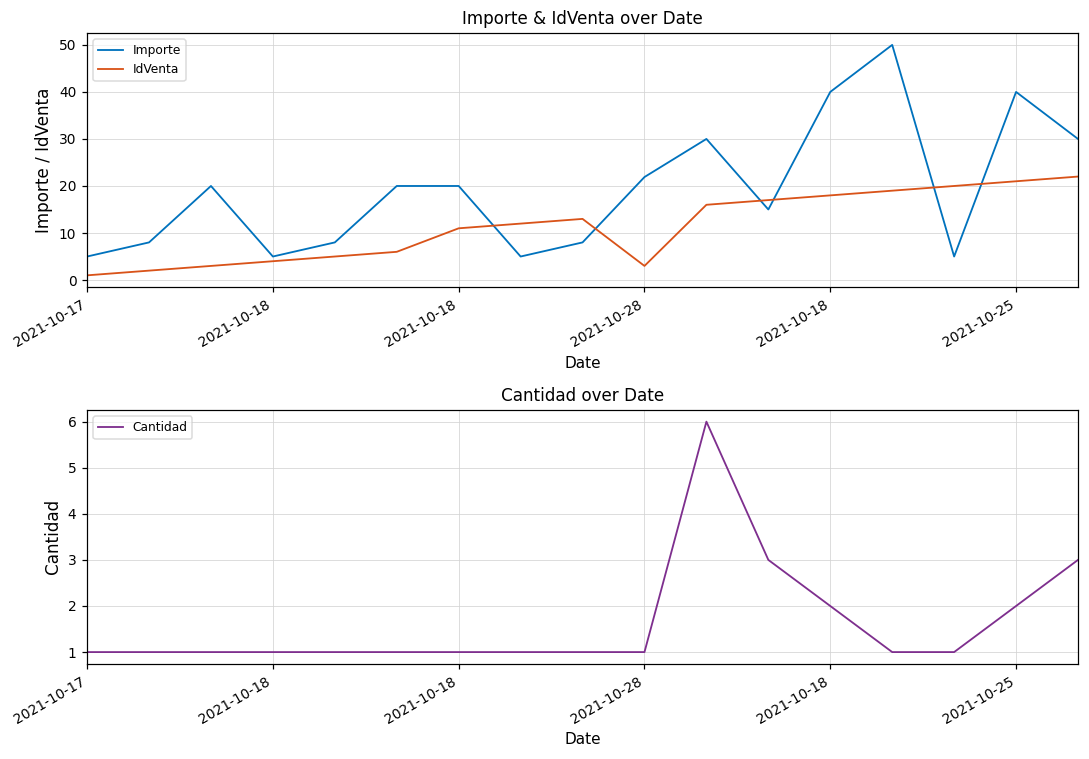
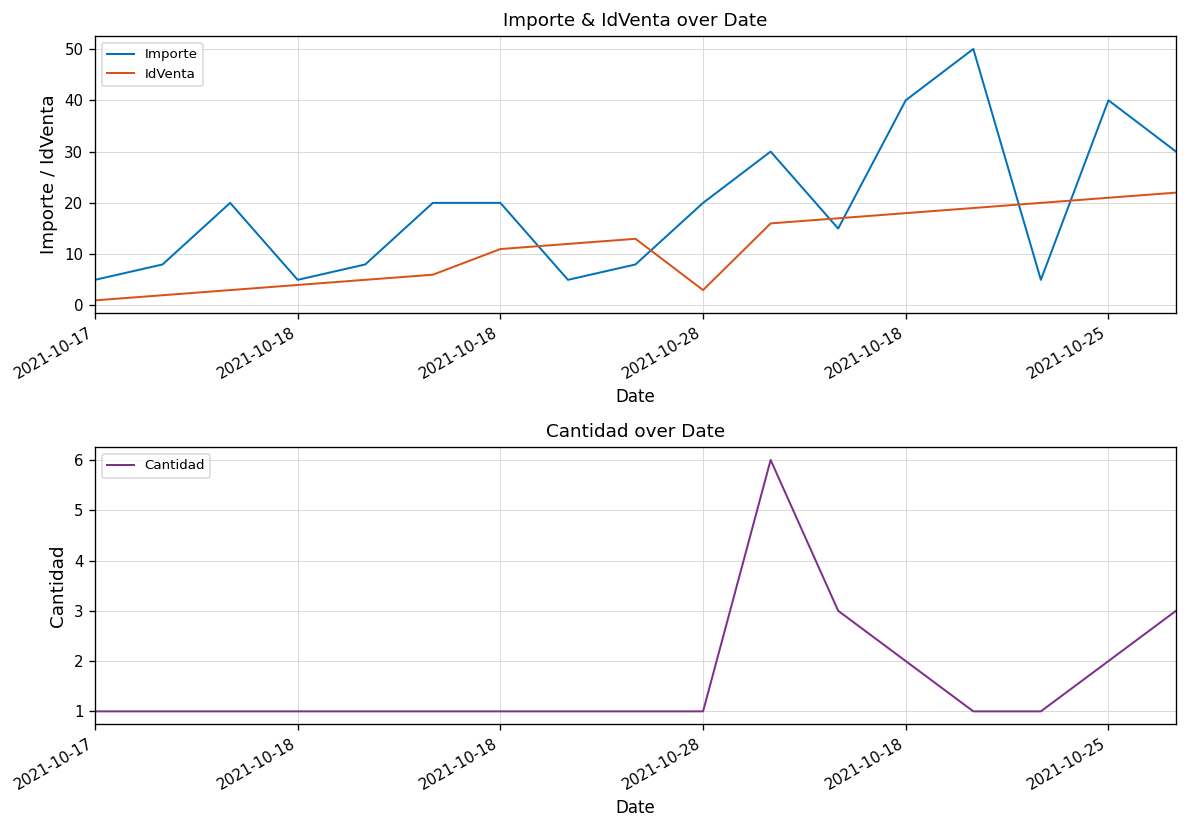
  {
    "Importe & IdVenta over Date": {
      "Importe": {
-       "2021-10-28": 22
+       "2021-10-28": 20
      },
      "IdVenta": {
        "2021-10-28": 3
      }
    },
    "Cantidad over Date": {
      "2021-10-28": 1.0
    }
  }
